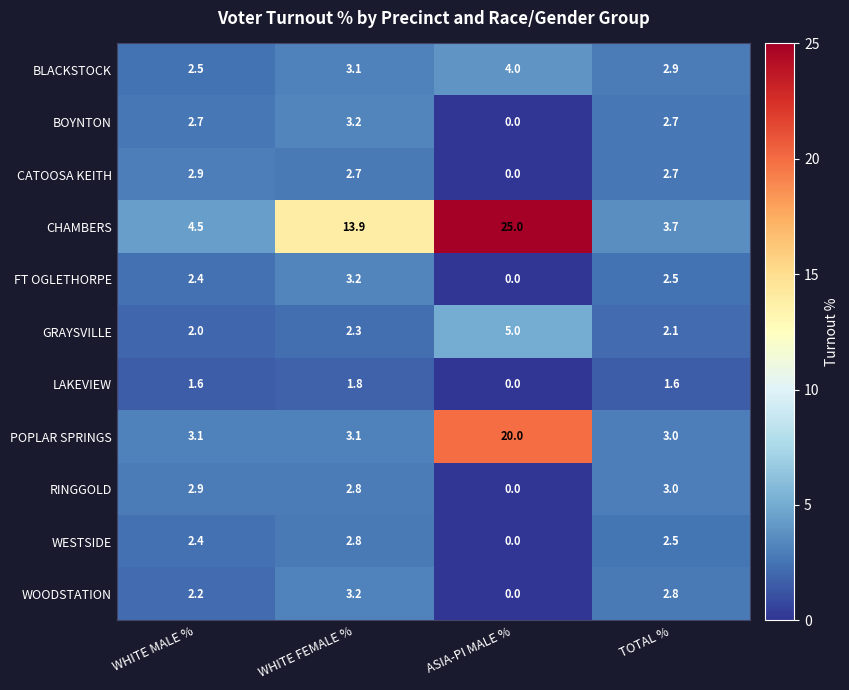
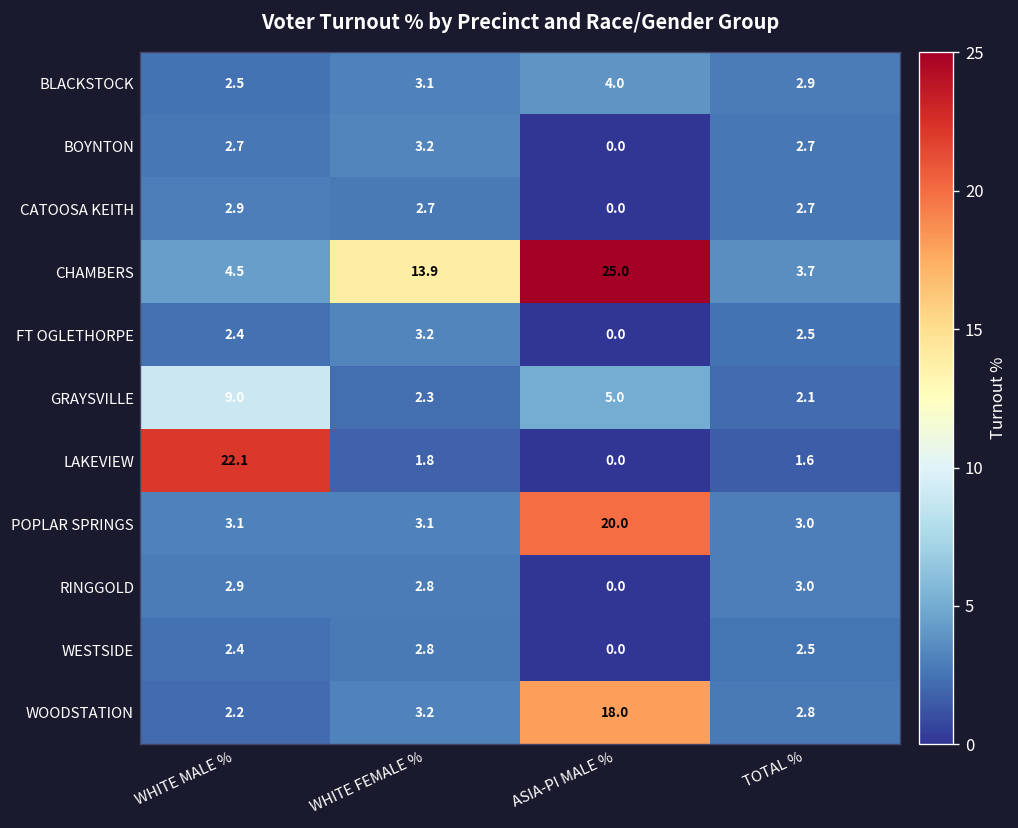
  {
    "BLACKSTOCK": {
      "WHITE MALE %": 2.5,
      "WHITE FEMALE %": 3.1,
      "ASIA-PI MALE %": 4.0,
      "TOTAL %": 2.9
    },
    "BOYNTON": {
      "WHITE MALE %": 2.7,
      "WHITE FEMALE %": 3.2,
      "ASIA-PI MALE %": 0.0,
      "TOTAL %": 2.7
    },
    "CATOOSA KEITH": {
      "WHITE MALE %": 2.9,
      "WHITE FEMALE %": 2.7,
      "ASIA-PI MALE %": 0.0,
      "TOTAL %": 2.7
    },
    "CHAMBERS": {
      "WHITE MALE %": 4.5,
      "WHITE FEMALE %": 13.9,
      "ASIA-PI MALE %": 25.0,
      "TOTAL %": 3.7
    },
    "FT OGLETHORPE": {
      "WHITE MALE %": 2.4,
      "WHITE FEMALE %": 3.2,
      "ASIA-PI MALE %": 0.0,
      "TOTAL %": 2.5
    },
    "GRAYSVILLE": {
-     "WHITE MALE %": 2.0,
+     "WHITE MALE %": 9.0,
      "WHITE FEMALE %": 2.3,
      "ASIA-PI MALE %": 5.0,
      "TOTAL %": 2.1
    },
    "LAKEVIEW": {
-     "WHITE MALE %": 1.6,
+     "WHITE MALE %": 22.1,
      "WHITE FEMALE %": 1.8,
      "ASIA-PI MALE %": 0.0,
      "TOTAL %": 1.6
    },
    "POPLAR SPRINGS": {
      "WHITE MALE %": 3.1,
      "WHITE FEMALE %": 3.1,
      "ASIA-PI MALE %": 20.0,
      "TOTAL %": 3.0
    },
    "RINGGOLD": {
      "WHITE MALE %": 2.9,
      "WHITE FEMALE %": 2.8,
      "ASIA-PI MALE %": 0.0,
      "TOTAL %": 3.0
    },
    "WESTSIDE": {
      "WHITE MALE %": 2.4,
      "WHITE FEMALE %": 2.8,
      "ASIA-PI MALE %": 0.0,
      "TOTAL %": 2.5
    },
    "WOODSTATION": {
      "WHITE MALE %": 2.2,
      "WHITE FEMALE %": 3.2,
-     "ASIA-PI MALE %": 0.0,
+     "ASIA-PI MALE %": 18.0,
      "TOTAL %": 2.8
    }
  }
